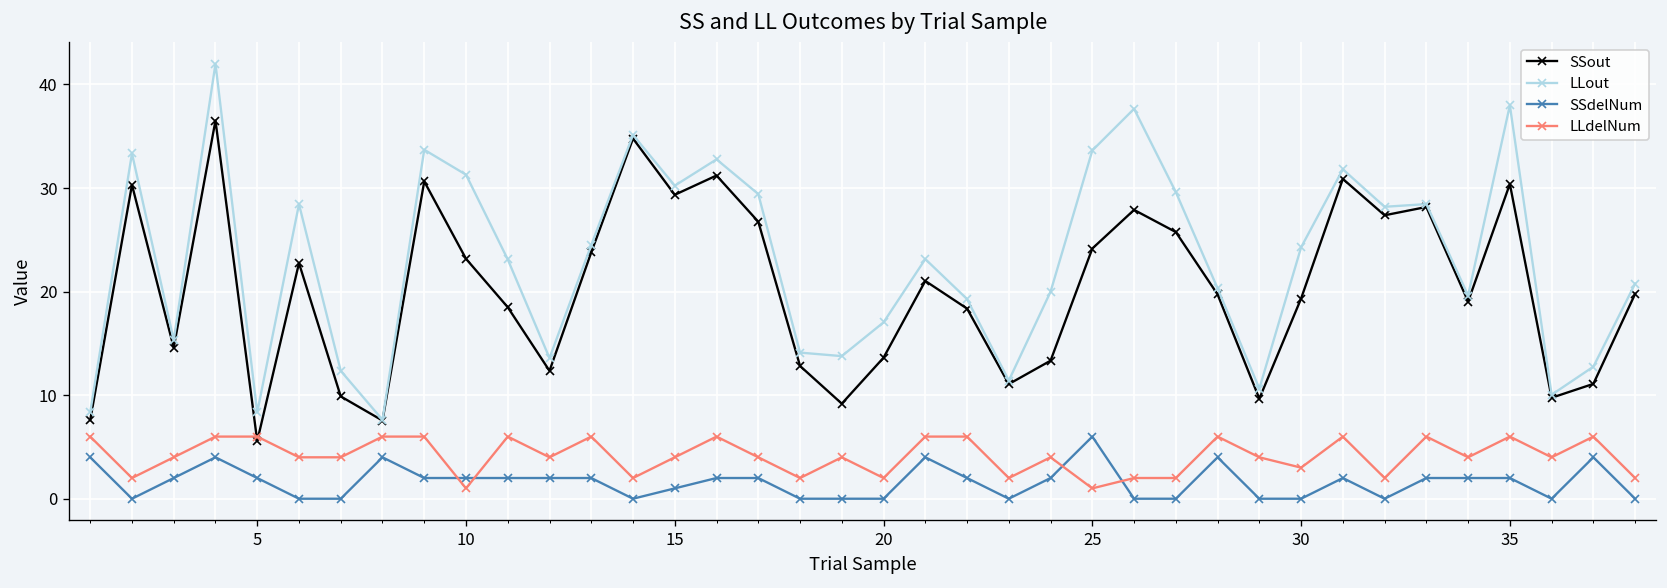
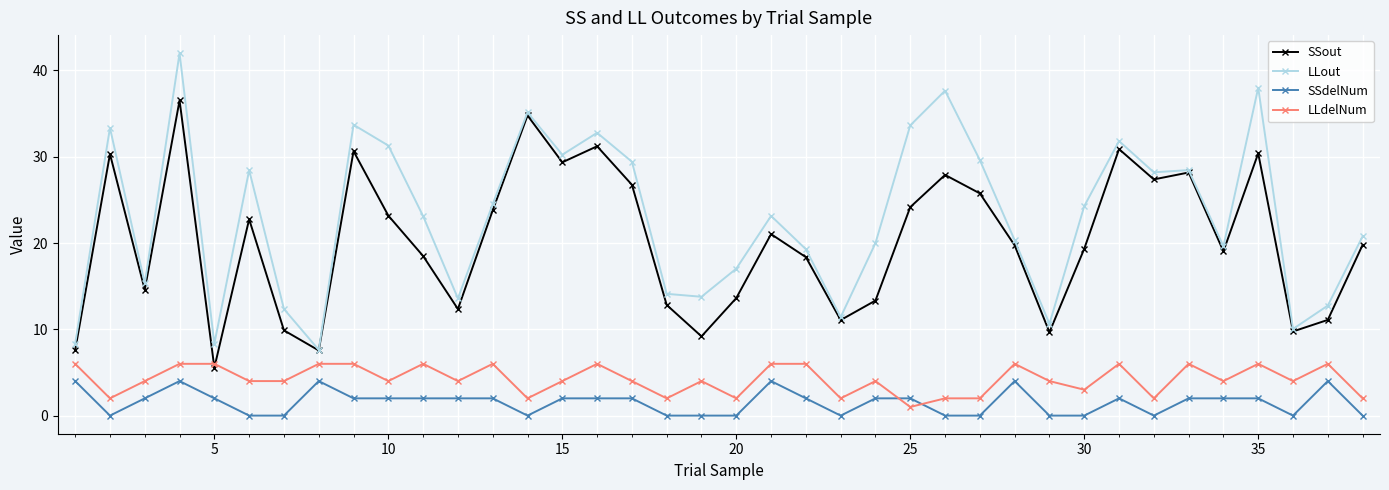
  {
    "SSout": {
      "5": 6,
      "10": 23,
      "15": 29,
      "20": 14,
      "25": 24,
      "30": 19,
      "35": 30
    },
    "LLout": {
      "5": 8,
      "10": 31,
      "15": 30,
      "20": 17,
      "25": 34,
      "30": 24,
      "35": 38
    },
    "SSdelNum": {
      "5": 2,
      "10": 2,
-     "15": 1,
+     "15": 2,
      "20": 0,
-     "25": 6,
+     "25": 2,
      "30": 0,
      "35": 2
    },
    "LLdelNum": {
      "5": 6,
-     "10": 1,
+     "10": 4,
      "15": 4,
      "20": 2,
      "25": 1,
      "30": 3,
      "35": 6
    }
  }
